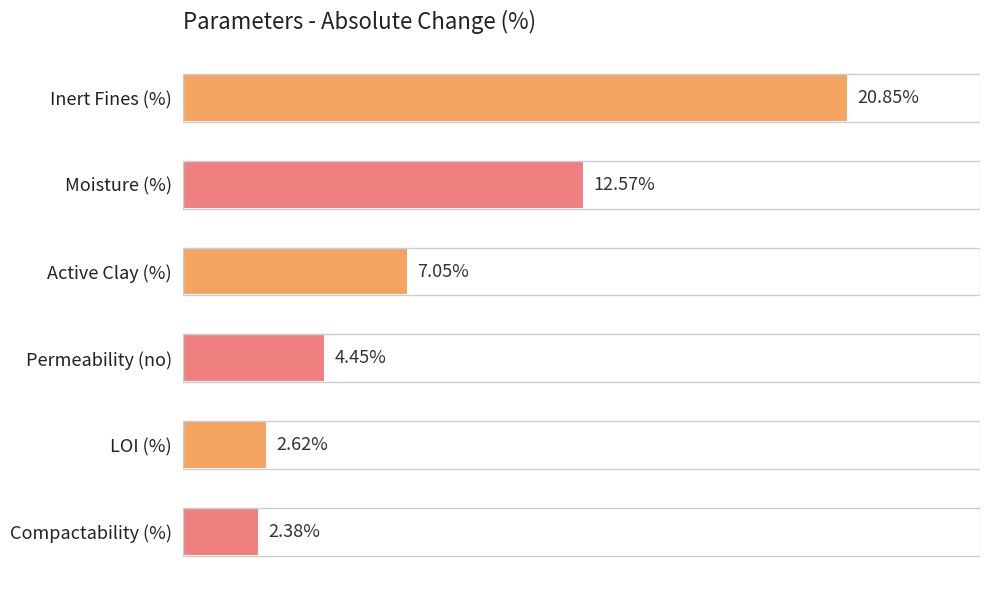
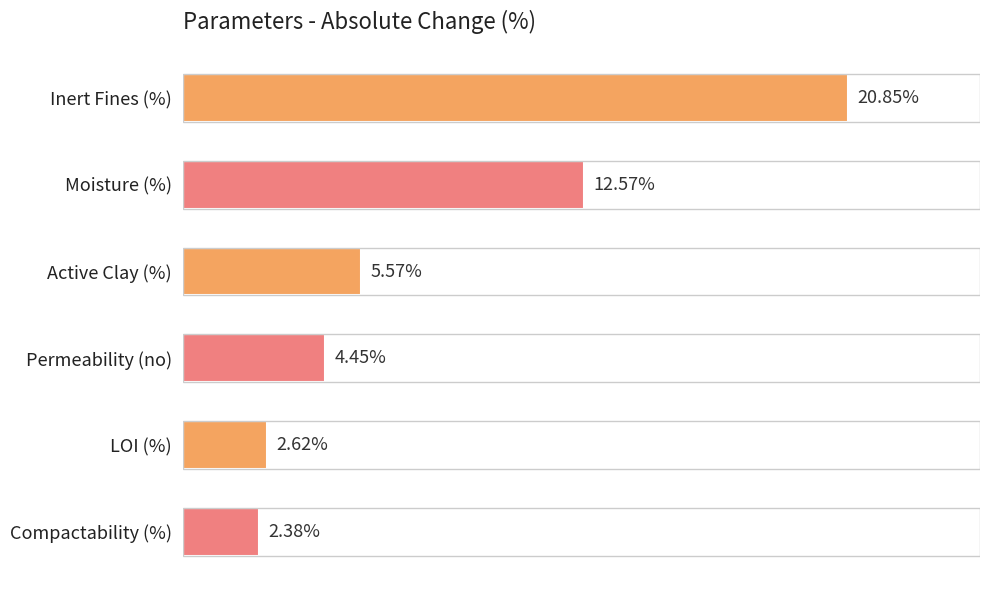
  {
    "Inert Fines (%)": "20.85%",
    "Moisture (%)": "12.57%",
-   "Active Clay (%)": "7.05%",
+   "Active Clay (%)": "5.57%",
    "Permeability (no)": "4.45%",
    "LOI (%)": "2.62%",
    "Compactability (%)": "2.38%"
  }
